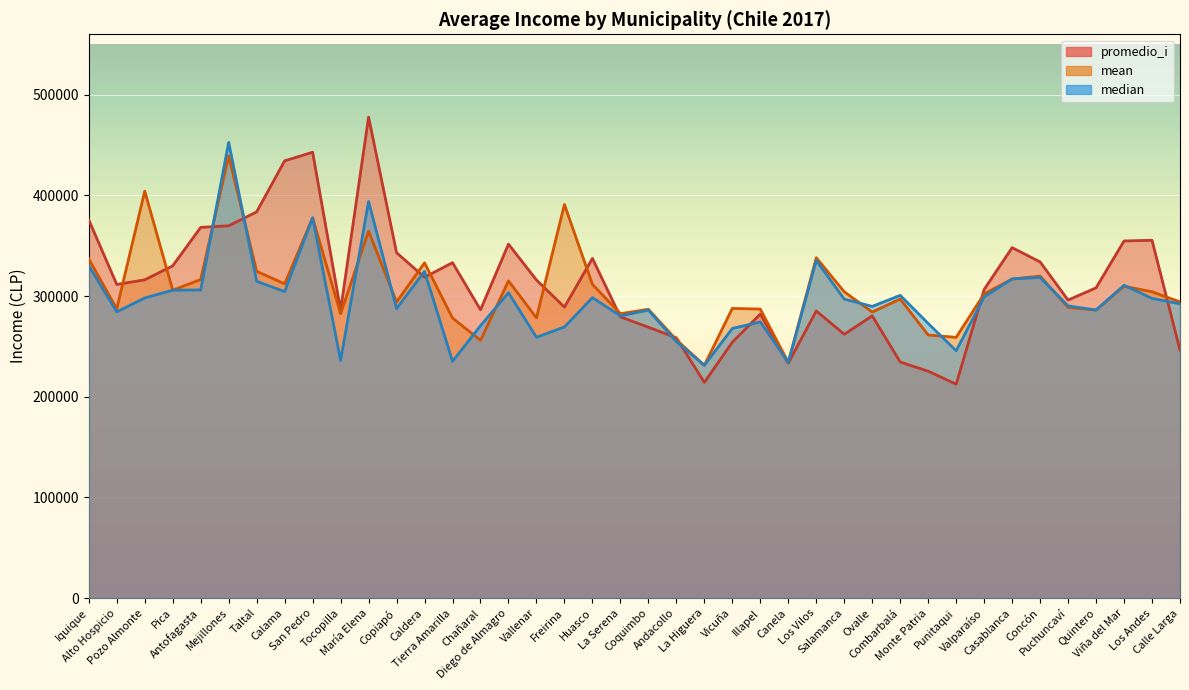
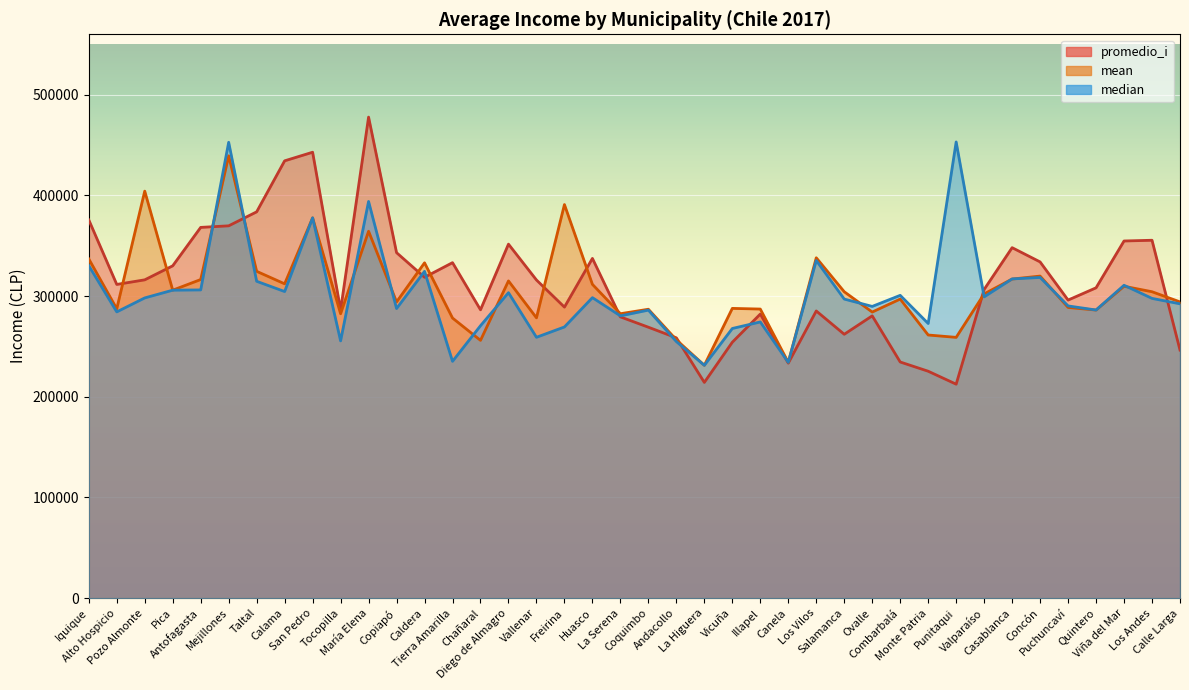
  {
    "median": {
      "Iquique": 330000,
      "Alto Hospicio": 284000,
      "Pozo Almonte": 298000,
      "Antofagasta": 306000,
      "Mejillones": 453000,
      "Taltal": 315000,
      "Calama": 305000,
-     "Tocopilla": 236000,
+     "Tocopilla": 256000,
      "María Elena": 394000,
      "Copiapó": 288000,
      "Caldera": 325000,
      "Tierra Amarilla": 235000,
      "Chañaral": 271000,
      "Diego de Almagro": 303000,
      "Vallenar": 259000,
      "Freirina": 269000,
      "Huasco": 298000,
      "Vicuña": 268000,
      "Illapel": 274000,
      "Los Vilos": 335000,
      "Salamanca": 297000,
      "Ovalle": 290000,
      "Combarbalá": 301000,
      "Monte Patria": 273000,
-     "Punitaqui": 246000,
+     "Punitaqui": 453000,
      "Valparaíso": 299000,
      "Los Andes": 298000
    }
  }
